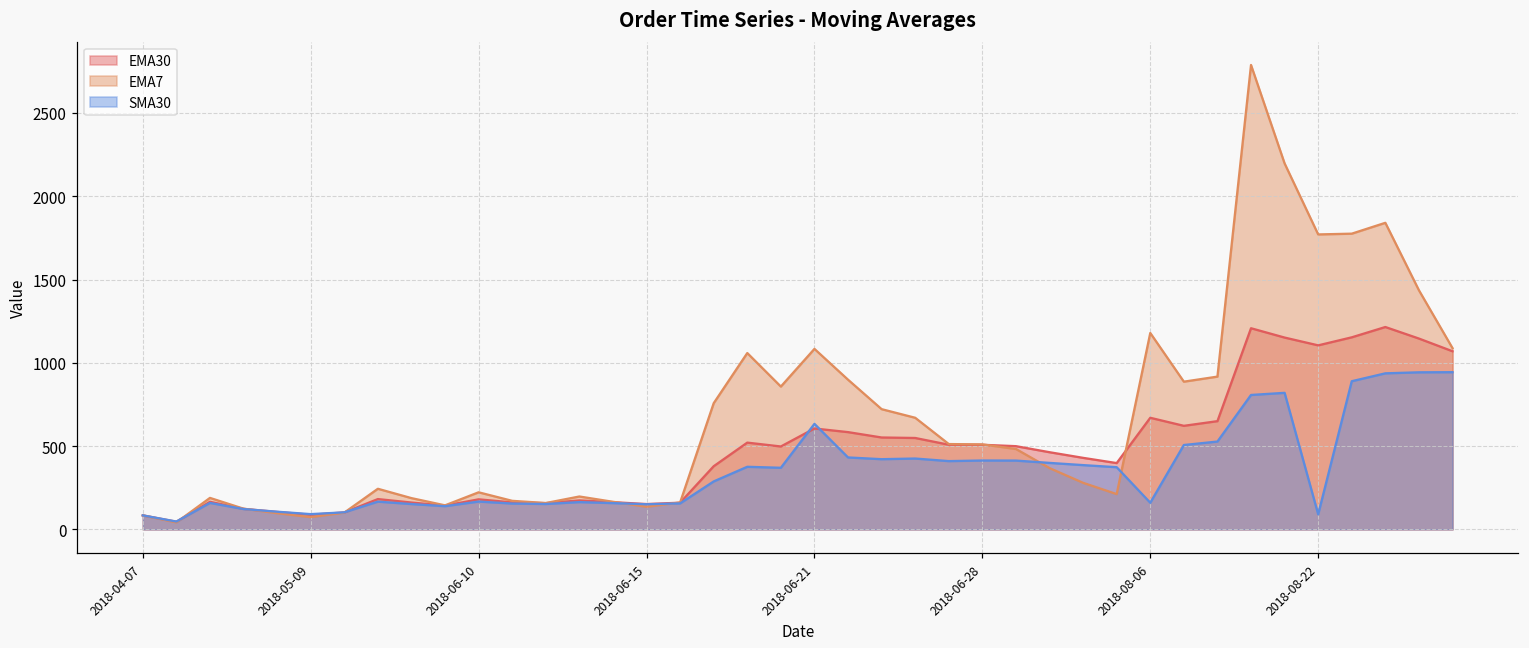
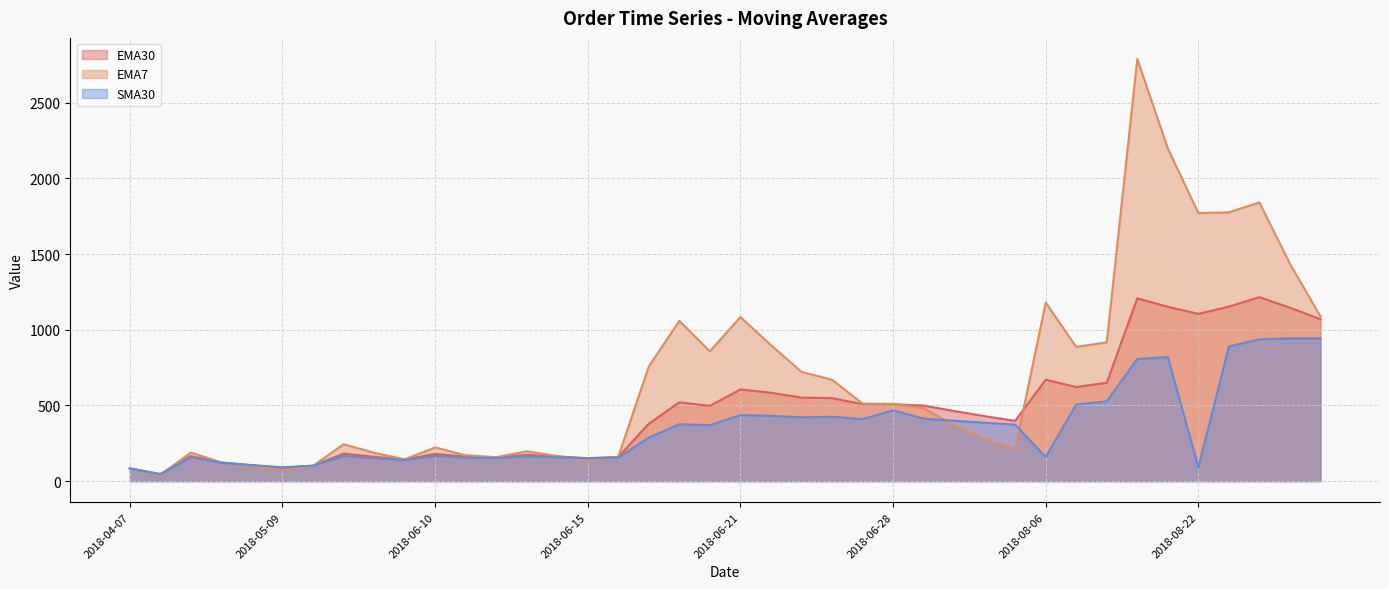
  {
    "SMA30": {
-     "2018-06-21": 630,
-     "2018-06-28": 410,
+     "2018-06-21": 440,
+     "2018-06-28": 470,
      "2018-08-06": 160,
      "2018-08-22": 90
    }
  }
